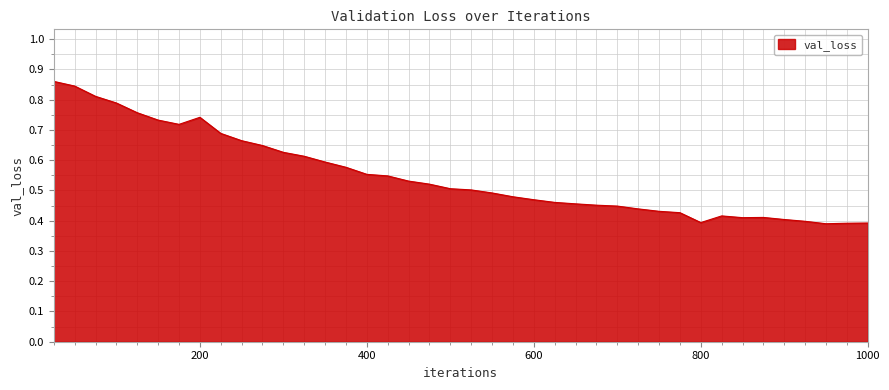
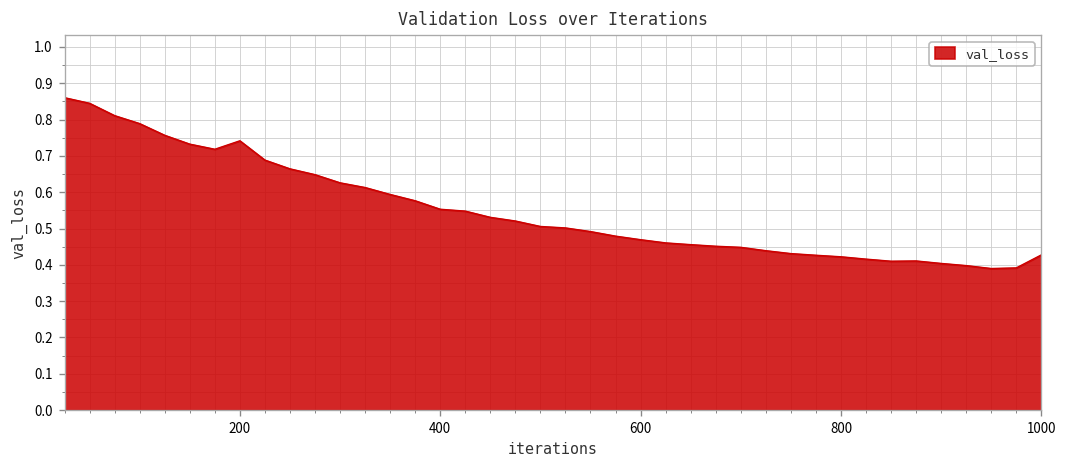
  {
    "200": 0.74,
    "400": 0.55,
    "600": 0.47,
-   "800": 0.39,
-   "1000": 0.39
+   "800": 0.42,
+   "1000": 0.43
  }
